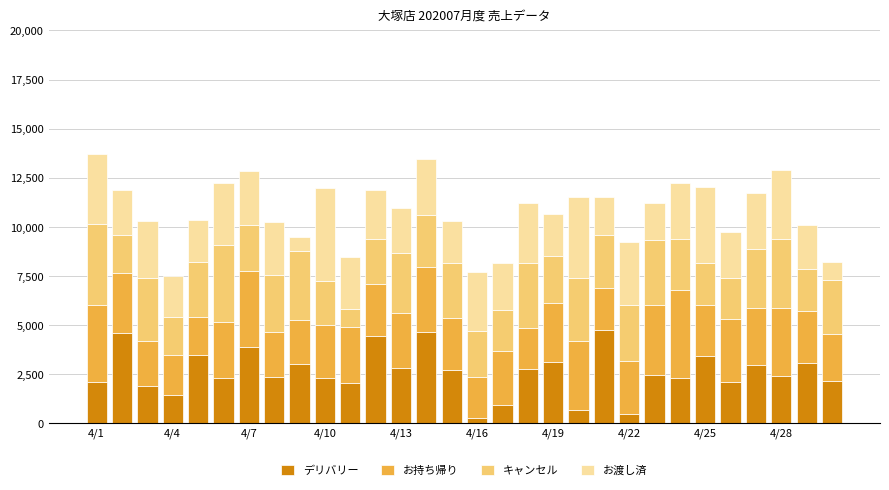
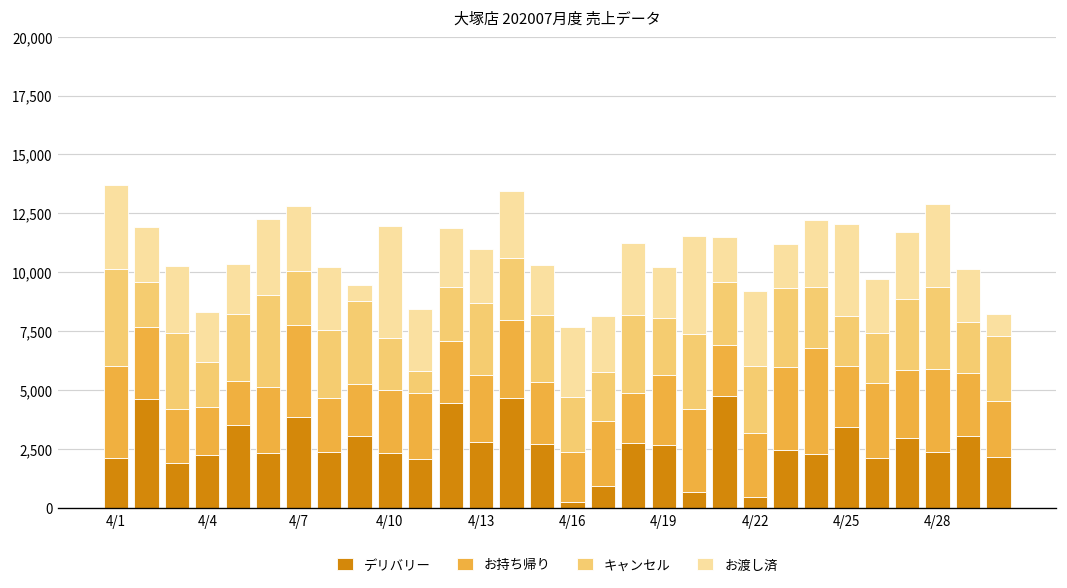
  {
    "デリバリー": {
      "4/1": "2,100",
-     "4/4": "1,400",
+     "4/4": "2,200",
      "4/7": "3,900",
      "4/10": "2,300",
      "4/13": "2,800",
      "4/16": "300",
-     "4/19": "3,100",
+     "4/19": "2,700",
      "4/22": "500",
      "4/25": "3,400",
      "4/28": "2,400"
    }
  }
